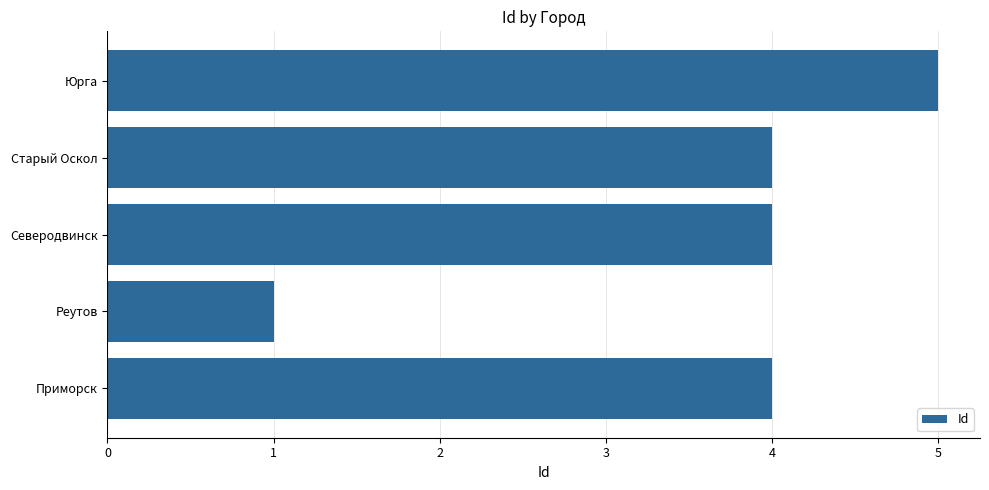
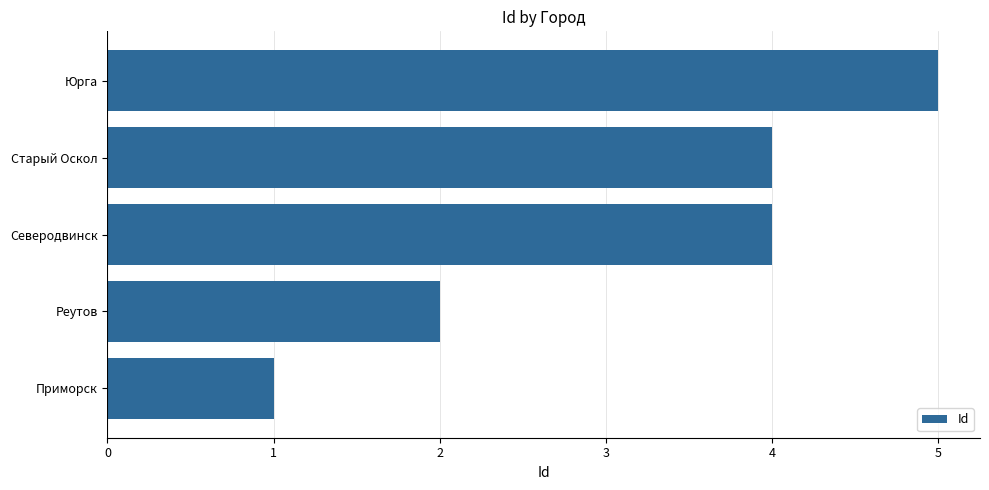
  {
    "Юрга": 5,
    "Старый Оскол": 4,
    "Северодвинск": 4,
-   "Реутов": 1,
-   "Приморск": 4
+   "Реутов": 2,
+   "Приморск": 1
  }
